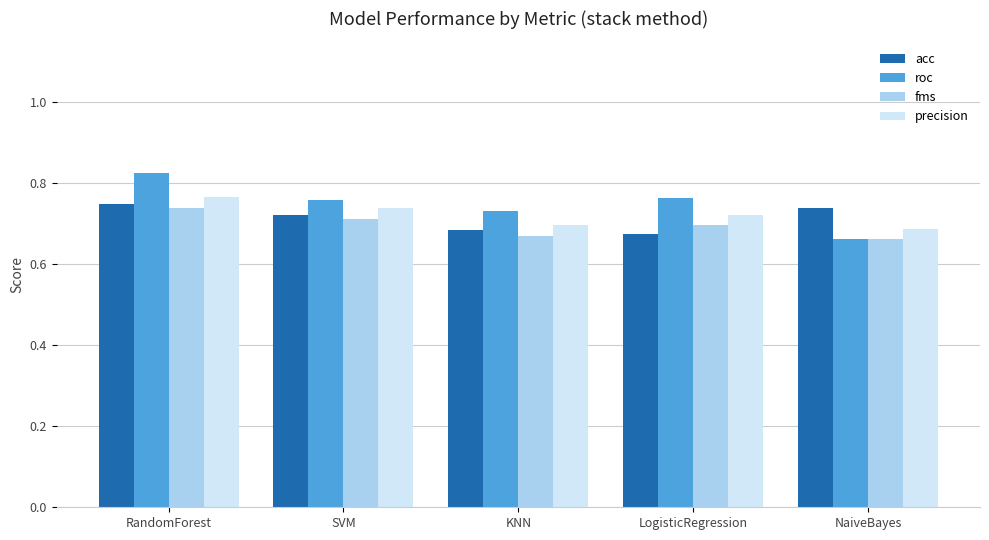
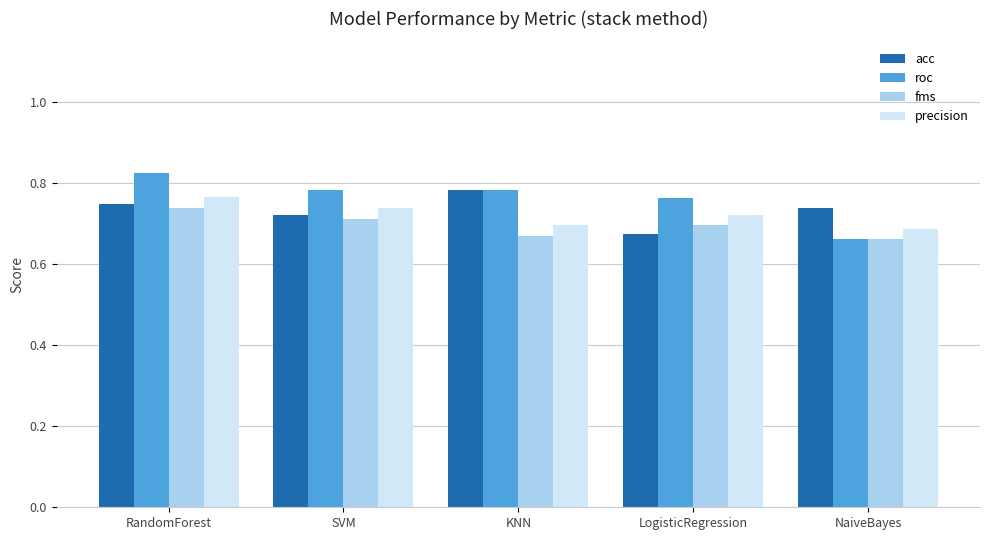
  {
    "acc": {
      "RandomForest": 0.75,
      "SVM": 0.72,
-     "KNN": 0.68,
+     "KNN": 0.78,
      "LogisticRegression": 0.67,
      "NaiveBayes": 0.74
    },
    "roc": {
      "RandomForest": 0.83,
-     "SVM": 0.76,
-     "KNN": 0.73,
+     "SVM": 0.78,
+     "KNN": 0.78,
      "LogisticRegression": 0.76,
      "NaiveBayes": 0.66
    }
  }
